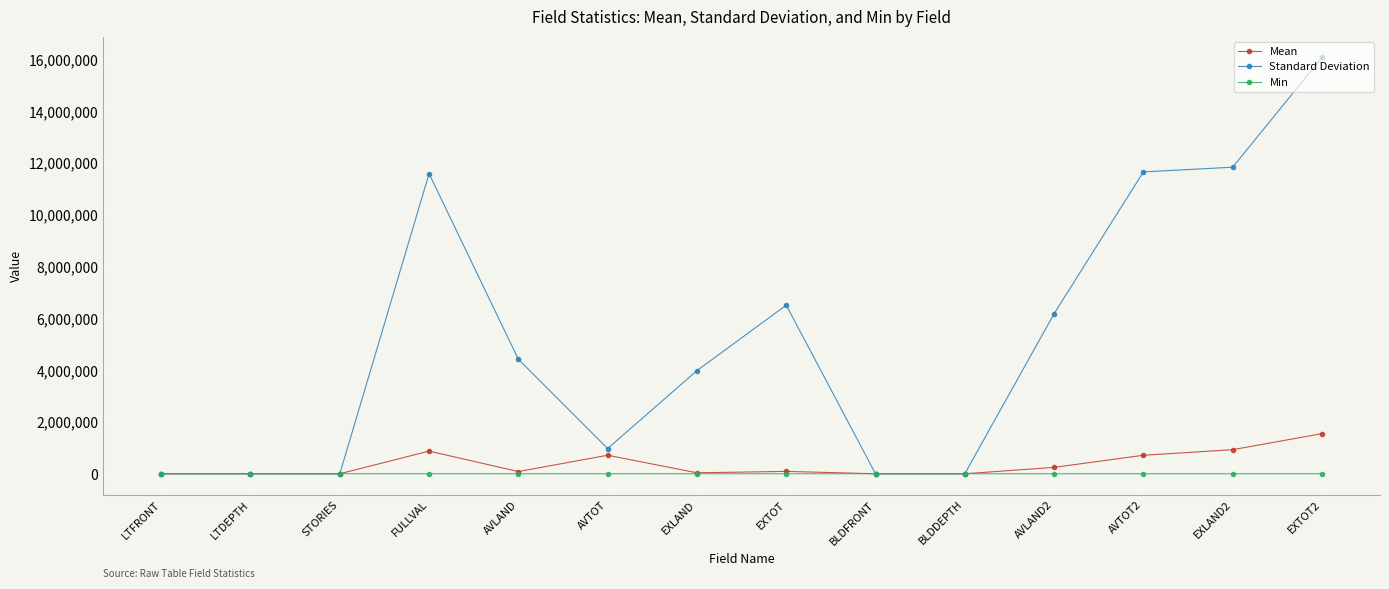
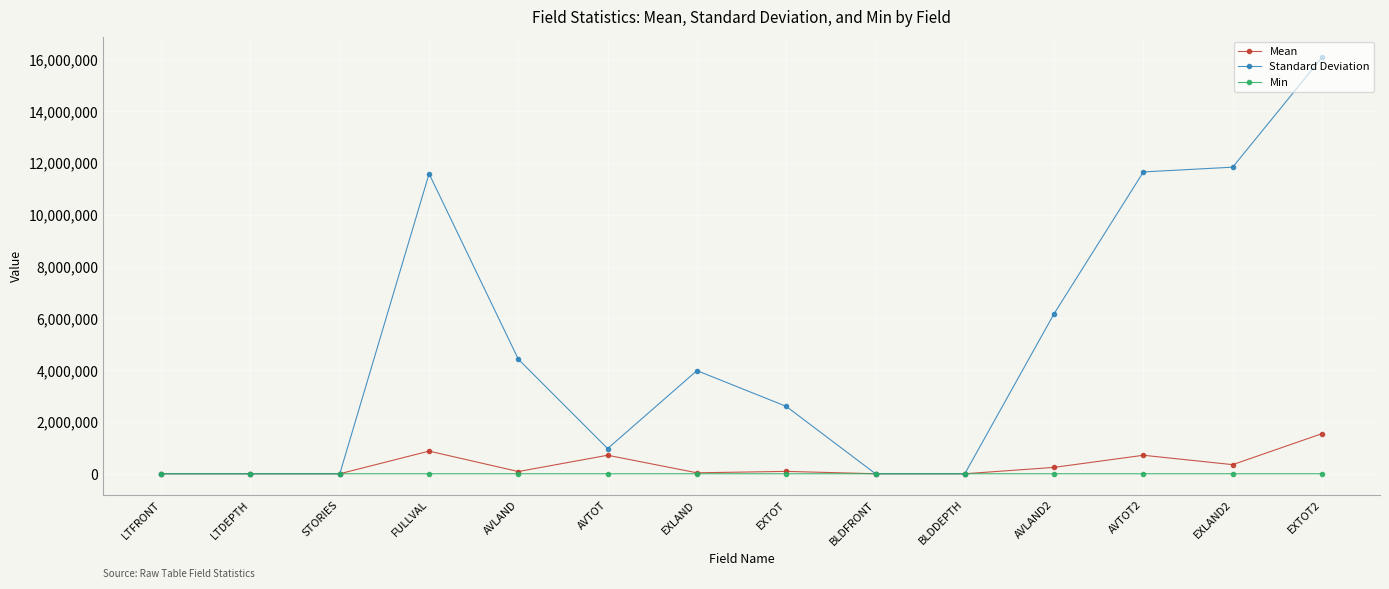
  {
    "Mean": {
      "FULLVAL": "900,000",
      "AVTOT": "700,000",
      "AVLAND2": "200,000",
      "AVTOT2": "700,000",
-     "EXLAND2": "900,000",
+     "EXLAND2": "400,000",
      "EXTOT2": "1,500,000"
    },
    "Standard Deviation": {
      "FULLVAL": "11,600,000",
      "AVLAND": "4,400,000",
      "AVTOT": "1,000,000",
      "EXLAND": "4,000,000",
-     "EXTOT": "6,500,000",
+     "EXTOT": "2,600,000",
      "AVLAND2": "6,200,000",
      "AVTOT2": "11,700,000",
      "EXLAND2": "11,800,000"
    },
    "Min": {
      "FULLVAL": "0",
      "AVTOT": "0",
      "AVLAND2": "0",
      "AVTOT2": "0",
      "EXLAND2": "0",
      "EXTOT2": "0"
    }
  }
